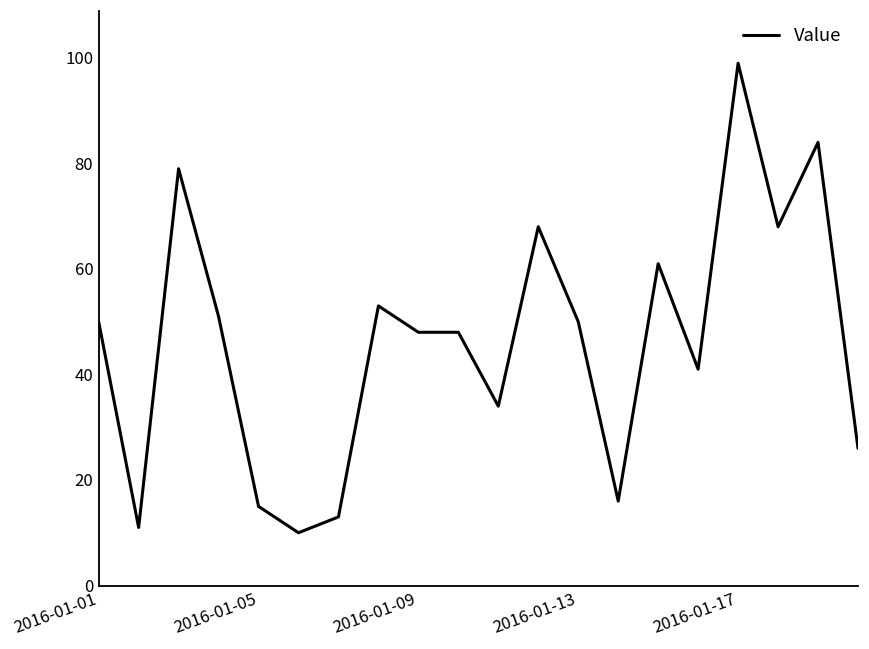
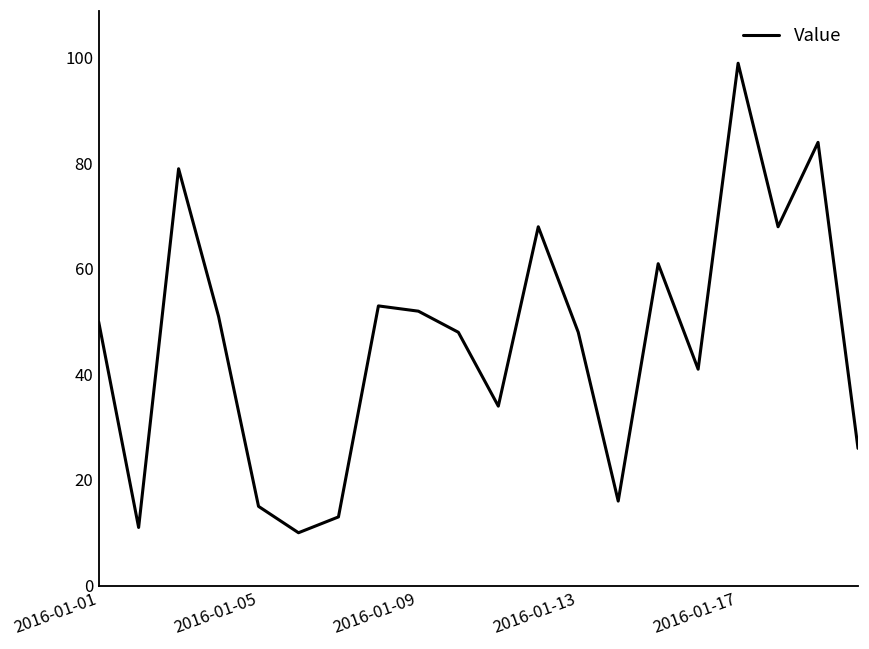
  {
    "2016-01-01": 50,
    "2016-01-05": 15,
-   "2016-01-09": 48,
-   "2016-01-13": 50,
+   "2016-01-09": 52,
+   "2016-01-13": 48,
    "2016-01-17": 99
  }
